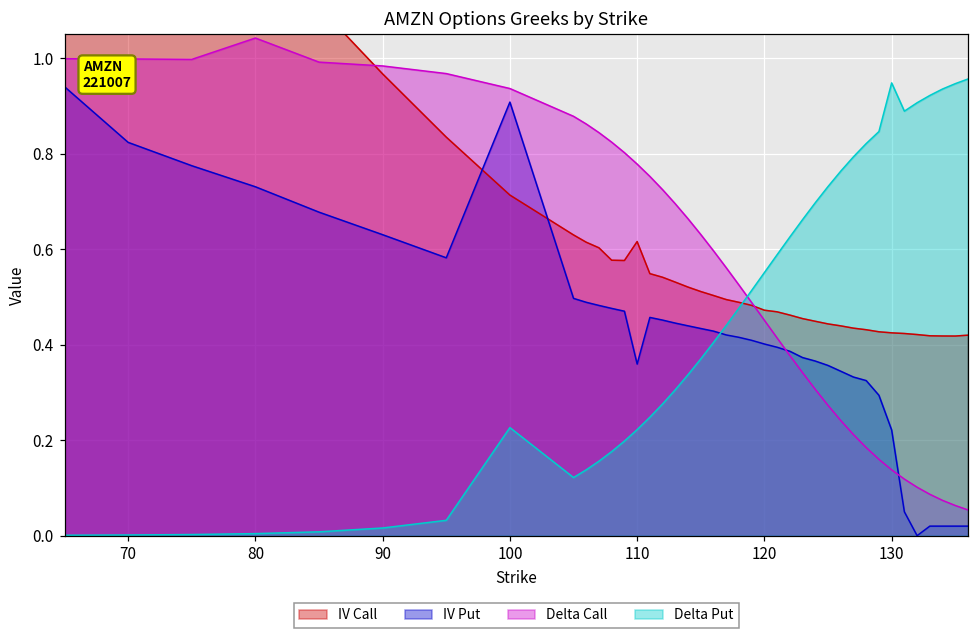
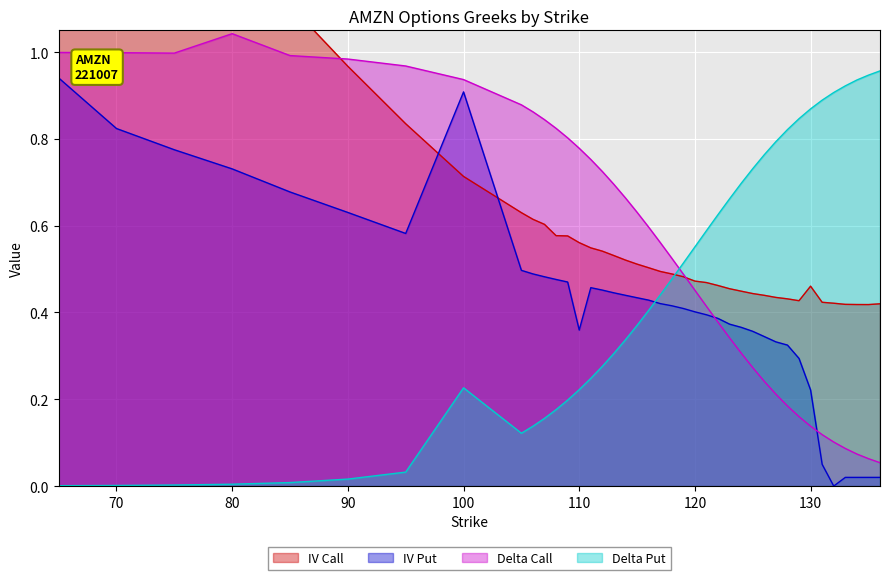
  {
    "IV Call": {
      "90": 0.97,
      "100": 0.71,
-     "110": 0.62,
+     "110": 0.56,
      "120": 0.47,
-     "130": 0.42
+     "130": 0.46
    },
    "IV Put": {
      "70": 0.82,
      "80": 0.73,
      "90": 0.63,
      "100": 0.91,
      "110": 0.36,
      "120": 0.40,
      "130": 0.22
    },
    "Delta Call": {
      "80": 1.04,
      "90": 0.98,
      "100": 0.94,
      "110": 0.78,
      "120": 0.45,
      "130": 0.14
    },
    "Delta Put": {
      "70": 0.00,
      "80": 0.00,
      "90": 0.02,
      "100": 0.23,
      "110": 0.22,
      "120": 0.55,
-     "130": 0.95
+     "130": 0.87
    }
  }
